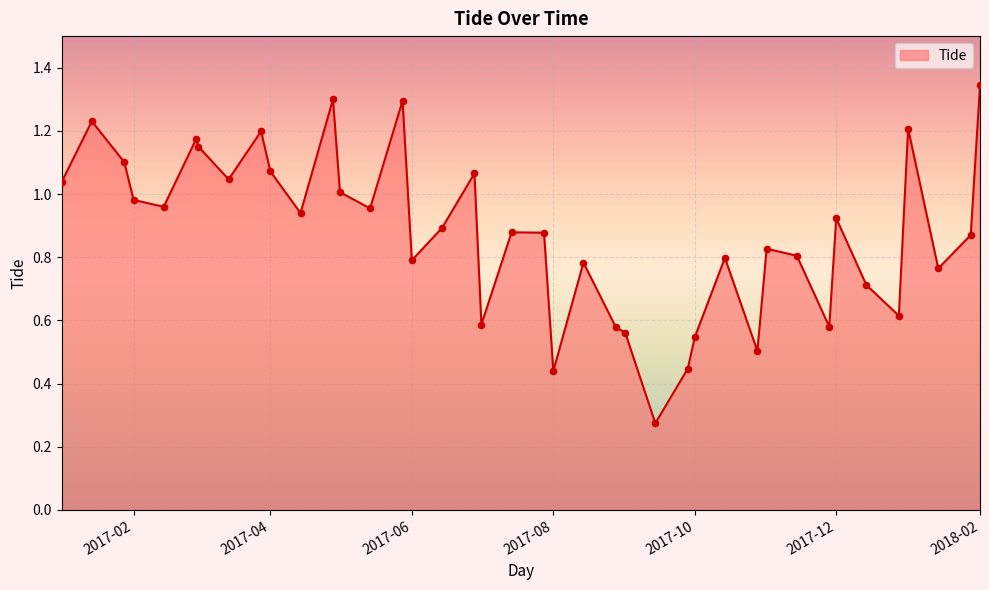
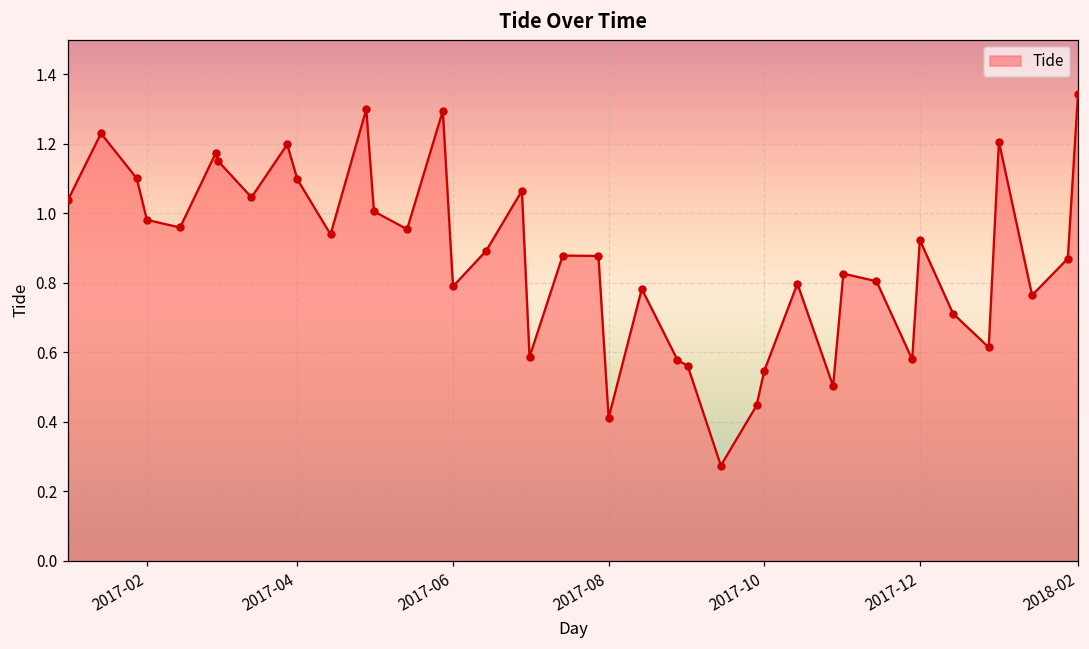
  {
    "2017-02": 0.98,
-   "2017-04": 1.07,
+   "2017-04": 1.10,
    "2017-06": 0.79,
-   "2017-08": 0.44,
+   "2017-08": 0.41,
    "2017-10": 0.55,
    "2017-12": 0.92,
    "2018-02": 1.34
  }
